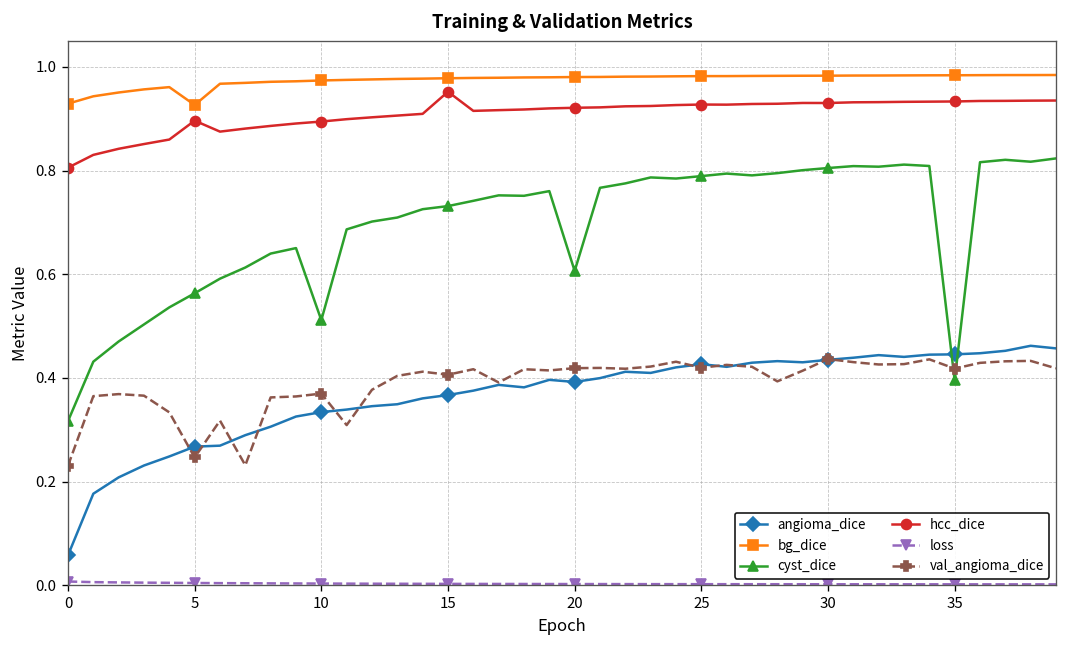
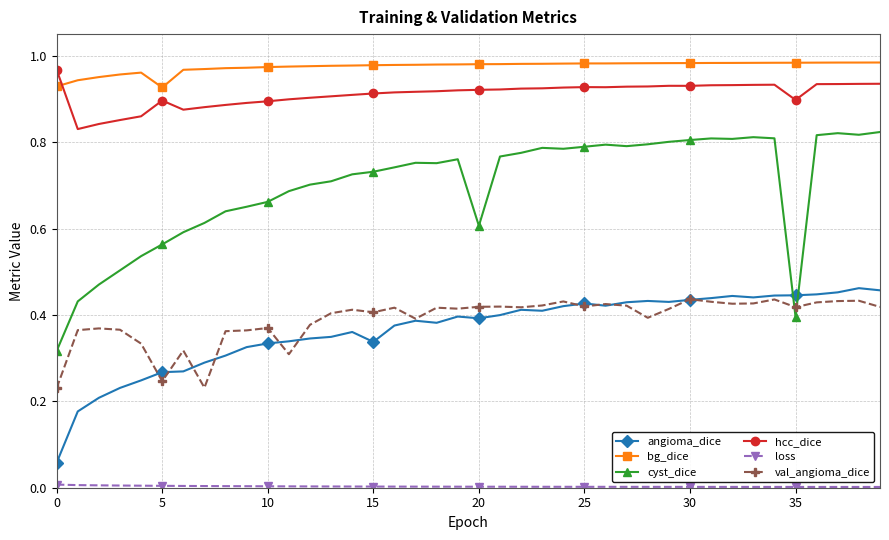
  {
    "angioma_dice": {
      "0": 0.06,
      "5": 0.27,
      "10": 0.33,
-     "15": 0.37,
+     "15": 0.34,
      "20": 0.39,
      "25": 0.43,
      "35": 0.45
    },
    "bg_dice": {
      "0": 0.93,
      "5": 0.93,
      "10": 0.97,
      "15": 0.98,
      "20": 0.98,
      "25": 0.98,
      "30": 0.98,
      "35": 0.98
    },
    "cyst_dice": {
      "0": 0.32,
      "5": 0.56,
-     "10": 0.51,
+     "10": 0.66,
      "15": 0.73,
      "20": 0.61,
      "25": 0.79,
      "30": 0.80,
      "35": 0.40
    },
    "hcc_dice": {
-     "0": 0.81,
+     "0": 0.97,
      "5": 0.90,
      "10": 0.89,
-     "15": 0.95,
+     "15": 0.91,
      "20": 0.92,
      "25": 0.93,
      "30": 0.93,
-     "35": 0.93
+     "35": 0.90
    },
    "loss": {
      "0": 0.01,
      "5": 0.00,
      "10": 0.00,
      "15": 0.00,
      "20": 0.00,
      "25": 0.00,
      "30": 0.00,
      "35": 0.00
    },
    "val_angioma_dice": {
      "0": 0.23,
      "5": 0.25,
      "10": 0.37,
      "15": 0.41,
      "20": 0.42,
      "25": 0.42,
      "35": 0.42
    }
  }
